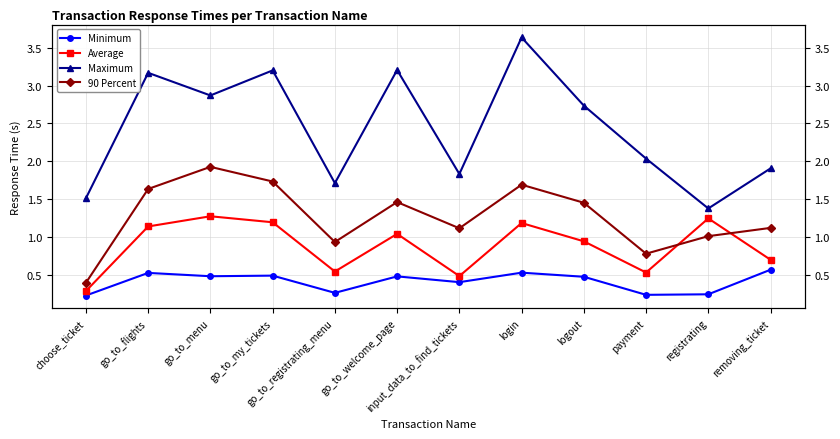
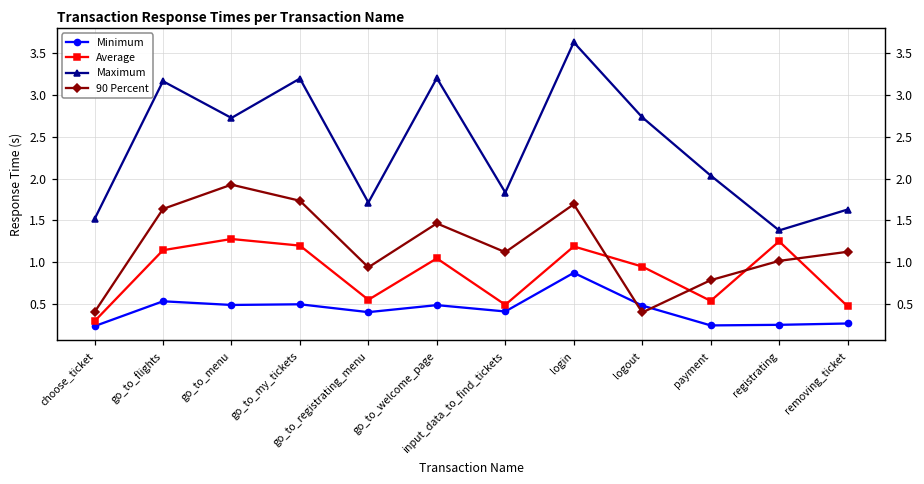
  {
    "Minimum": {
      "choose_ticket": 0.2,
      "go_to_flights": 0.5,
      "go_to_menu": 0.5,
      "go_to_my_tickets": 0.5,
-     "go_to_registrating_menu": 0.3,
+     "go_to_registrating_menu": 0.4,
      "go_to_welcome_page": 0.5,
      "input_data_to_find_tickets": 0.4,
-     "login": 0.5,
+     "login": 0.9,
      "logout": 0.5,
      "payment": 0.2,
      "registrating": 0.2,
-     "removing_ticket": 0.6
+     "removing_ticket": 0.3
    },
    "Average": {
      "choose_ticket": 0.3,
      "go_to_flights": 1.1,
      "go_to_menu": 1.3,
      "go_to_my_tickets": 1.2,
      "go_to_registrating_menu": 0.5,
      "go_to_welcome_page": 1.0,
      "input_data_to_find_tickets": 0.5,
      "login": 1.2,
      "logout": 0.9,
      "payment": 0.5,
      "registrating": 1.2,
-     "removing_ticket": 0.7
+     "removing_ticket": 0.5
    },
    "Maximum": {
      "choose_ticket": 1.5,
      "go_to_flights": 3.2,
-     "go_to_menu": 2.9,
+     "go_to_menu": 2.7,
      "go_to_my_tickets": 3.2,
      "go_to_registrating_menu": 1.7,
      "go_to_welcome_page": 3.2,
      "input_data_to_find_tickets": 1.8,
      "login": 3.6,
      "logout": 2.7,
      "payment": 2.0,
      "registrating": 1.4,
-     "removing_ticket": 1.9
+     "removing_ticket": 1.6
    },
    "90 Percent": {
      "choose_ticket": 0.4,
      "go_to_flights": 1.6,
      "go_to_menu": 1.9,
      "go_to_my_tickets": 1.7,
      "go_to_registrating_menu": 0.9,
      "go_to_welcome_page": 1.5,
      "input_data_to_find_tickets": 1.1,
      "login": 1.7,
-     "logout": 1.5,
+     "logout": 0.4,
      "payment": 0.8,
      "registrating": 1.0,
      "removing_ticket": 1.1
    }
  }
